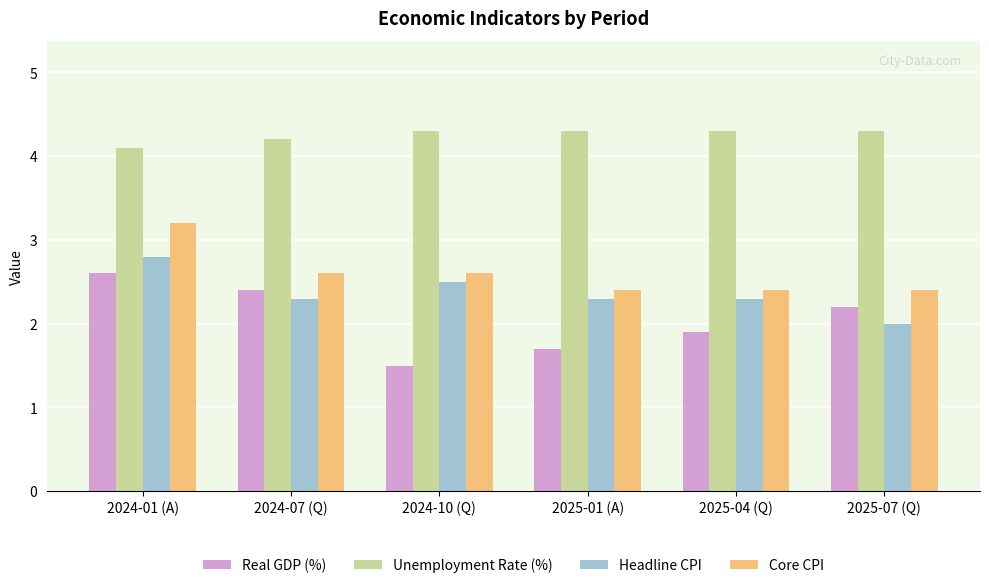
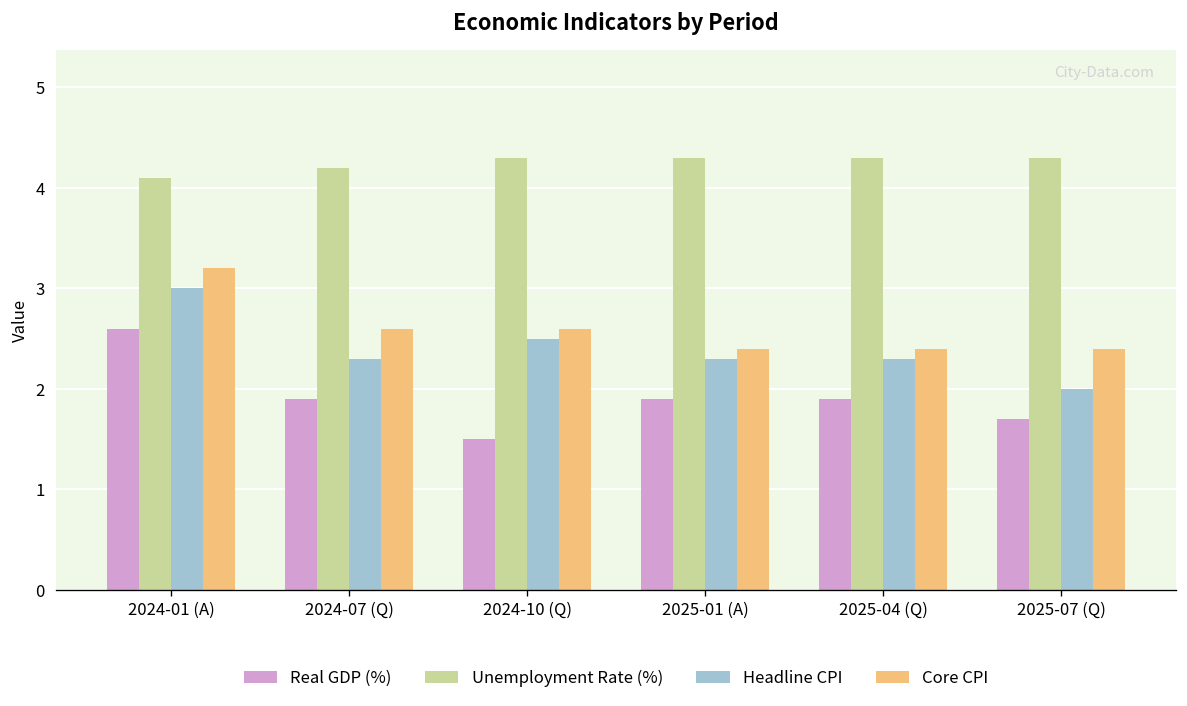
  {
    "Real GDP (%)": {
      "2024-01 (A)": 2.6,
-     "2024-07 (Q)": 2.4,
+     "2024-07 (Q)": 1.9,
      "2024-10 (Q)": 1.5,
-     "2025-01 (A)": 1.7,
+     "2025-01 (A)": 1.9,
      "2025-04 (Q)": 1.9,
-     "2025-07 (Q)": 2.2
+     "2025-07 (Q)": 1.7
    },
    "Headline CPI": {
-     "2024-01 (A)": 2.8,
+     "2024-01 (A)": 3.0,
      "2024-07 (Q)": 2.3,
      "2024-10 (Q)": 2.5,
      "2025-01 (A)": 2.3,
      "2025-04 (Q)": 2.3,
      "2025-07 (Q)": 2.0
    }
  }
